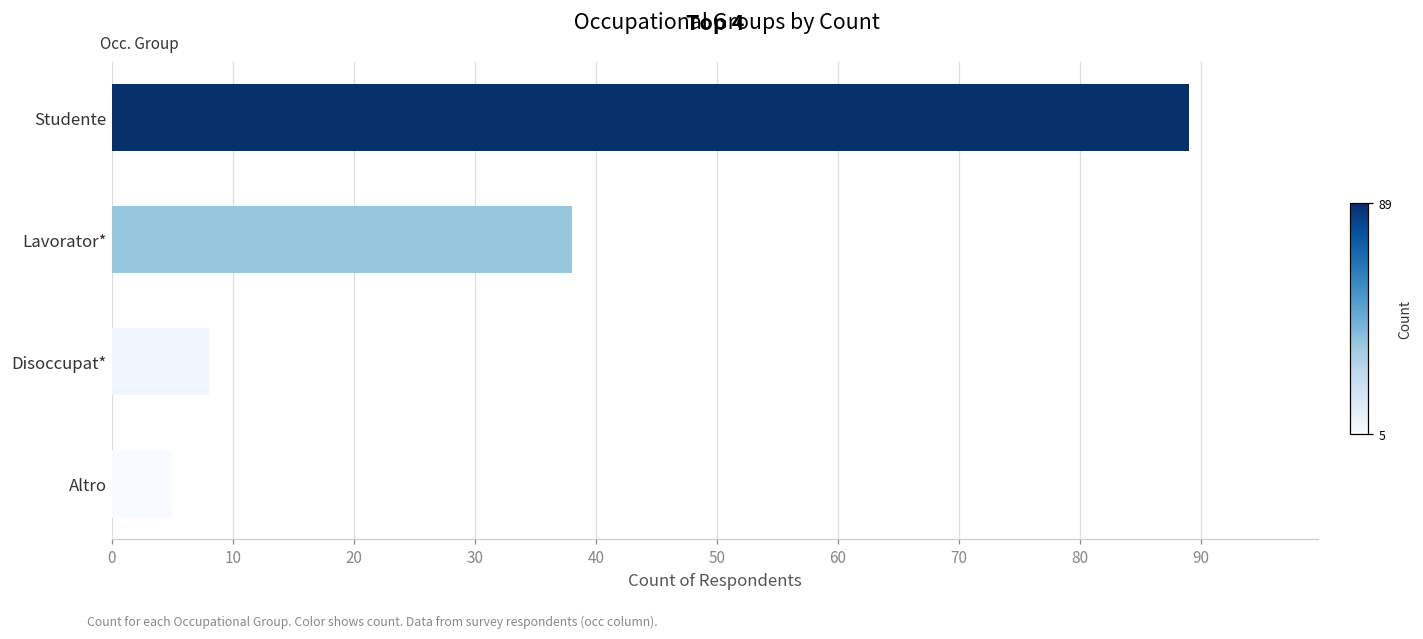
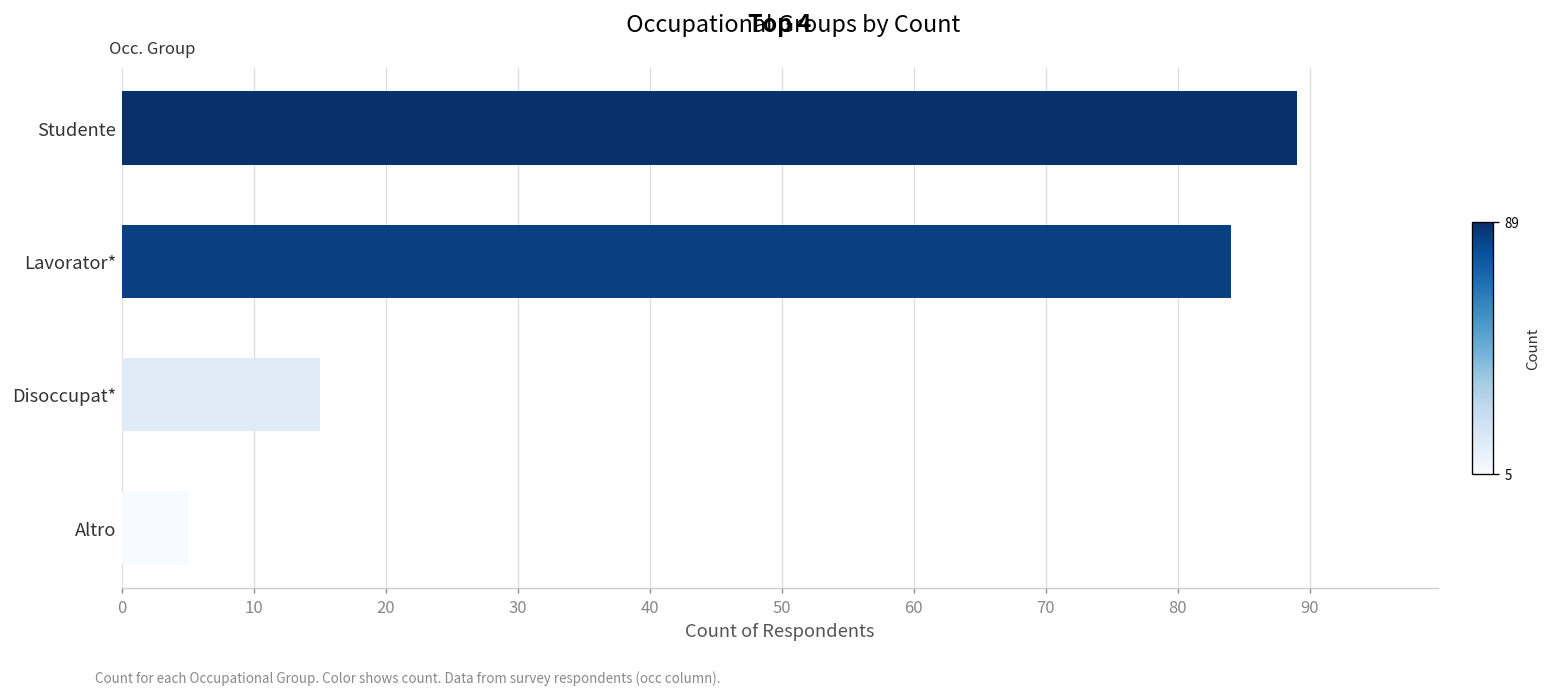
  {
    "Studente": 89,
-   "Lavorator*": 38,
-   "Disoccupat*": 8,
+   "Lavorator*": 84,
+   "Disoccupat*": 15,
    "Altro": 5
  }
